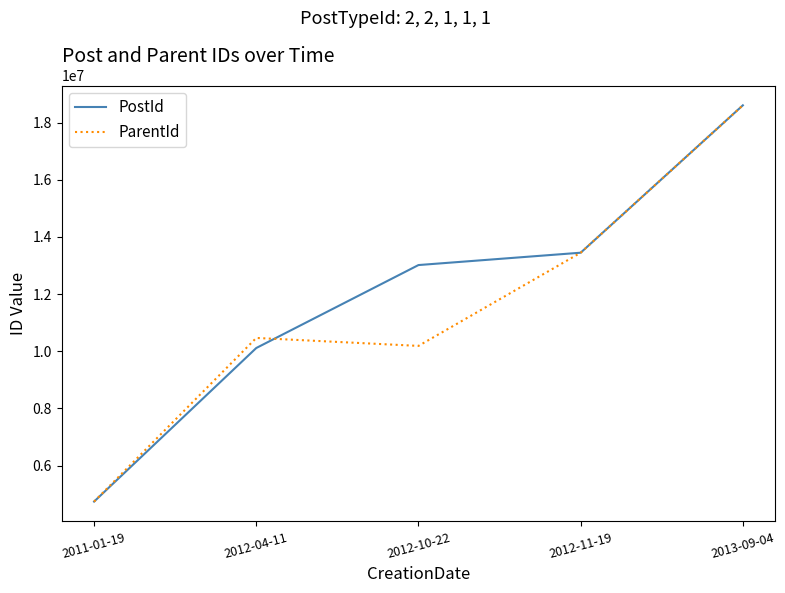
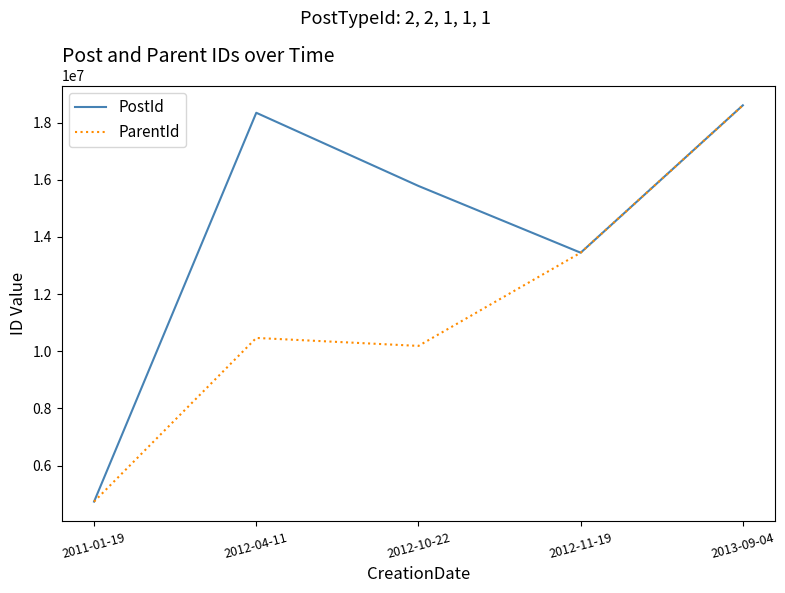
  {
    "PostId": {
-     "2012-04-11": 10100000,
-     "2012-10-22": 13000000
+     "2012-04-11": 18300000,
+     "2012-10-22": 15800000
    },
    "ParentId": {
      "2012-04-11": 10500000,
      "2012-10-22": 10200000
    }
  }
